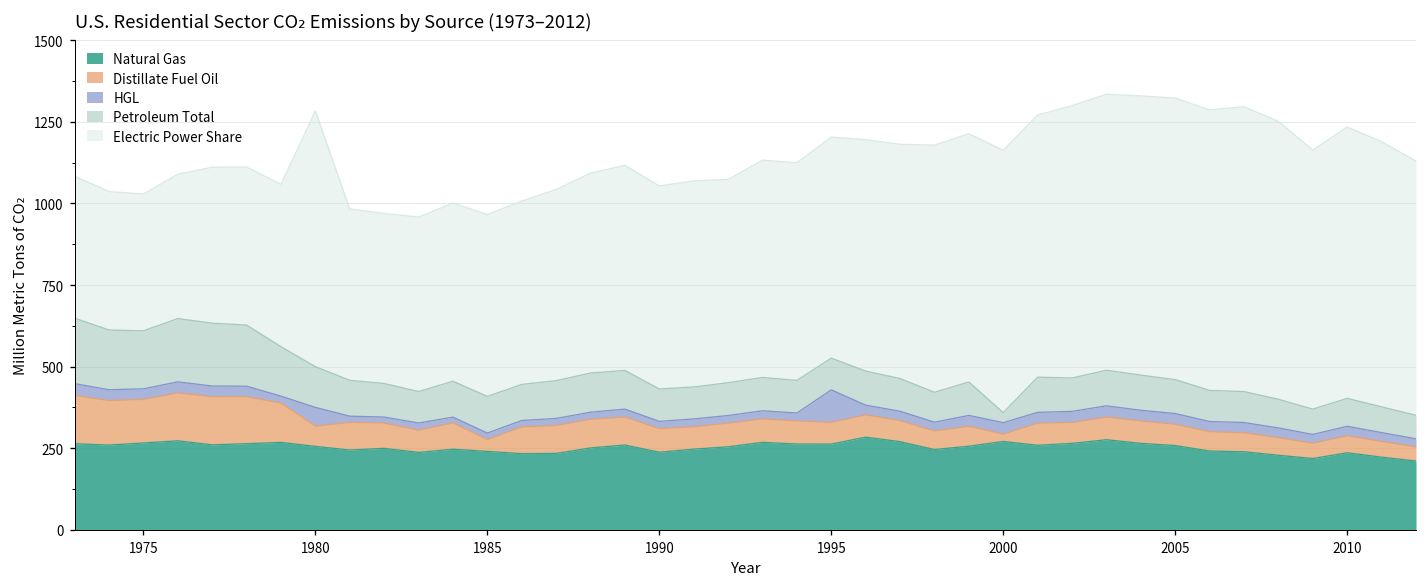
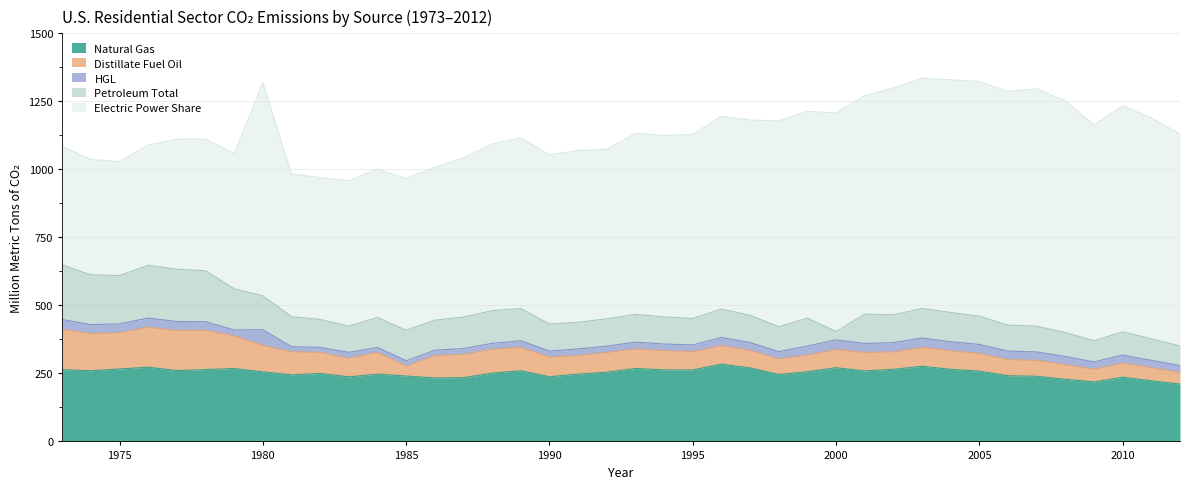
  {
    "Natural Gas": {
      "1975": 270,
      "1980": 260,
      "1985": 240,
      "1990": 240,
      "1995": 260,
      "2000": 270,
      "2005": 260,
      "2010": 240
    },
    "Distillate Fuel Oil": {
      "1975": 130,
-     "1980": 60,
+     "1980": 100,
      "1985": 40,
      "1990": 70,
      "1995": 70,
-     "2000": 20,
+     "2000": 70,
      "2005": 70,
      "2010": 50
    },
    "HGL": {
      "1975": 30,
      "1980": 60,
      "1985": 20,
      "1990": 20,
-     "1995": 100,
+     "1995": 20,
      "2000": 30,
      "2005": 30,
      "2010": 30
    },
    "Petroleum Total": {
      "1975": 180,
      "1980": 120,
      "1985": 110,
      "1990": 100,
      "1995": 100,
      "2000": 30,
      "2005": 100,
      "2010": 90
    },
    "Electric Power Share": {
      "1975": 420,
      "1980": 780,
      "1985": 560,
      "1990": 620,
      "1995": 680,
      "2000": 800,
      "2005": 860,
      "2010": 830
    }
  }
